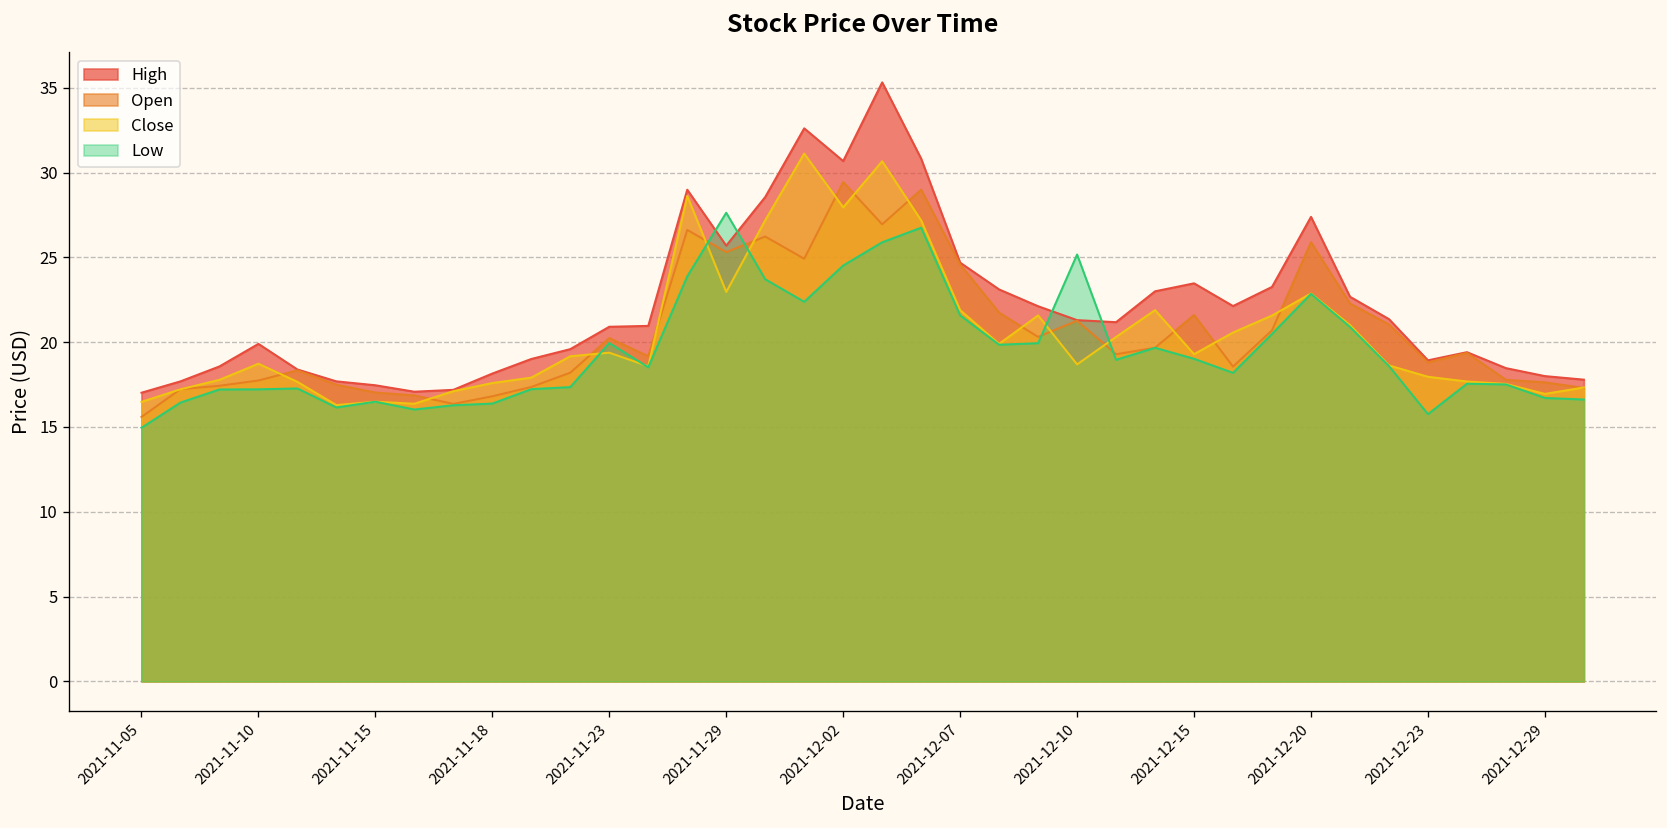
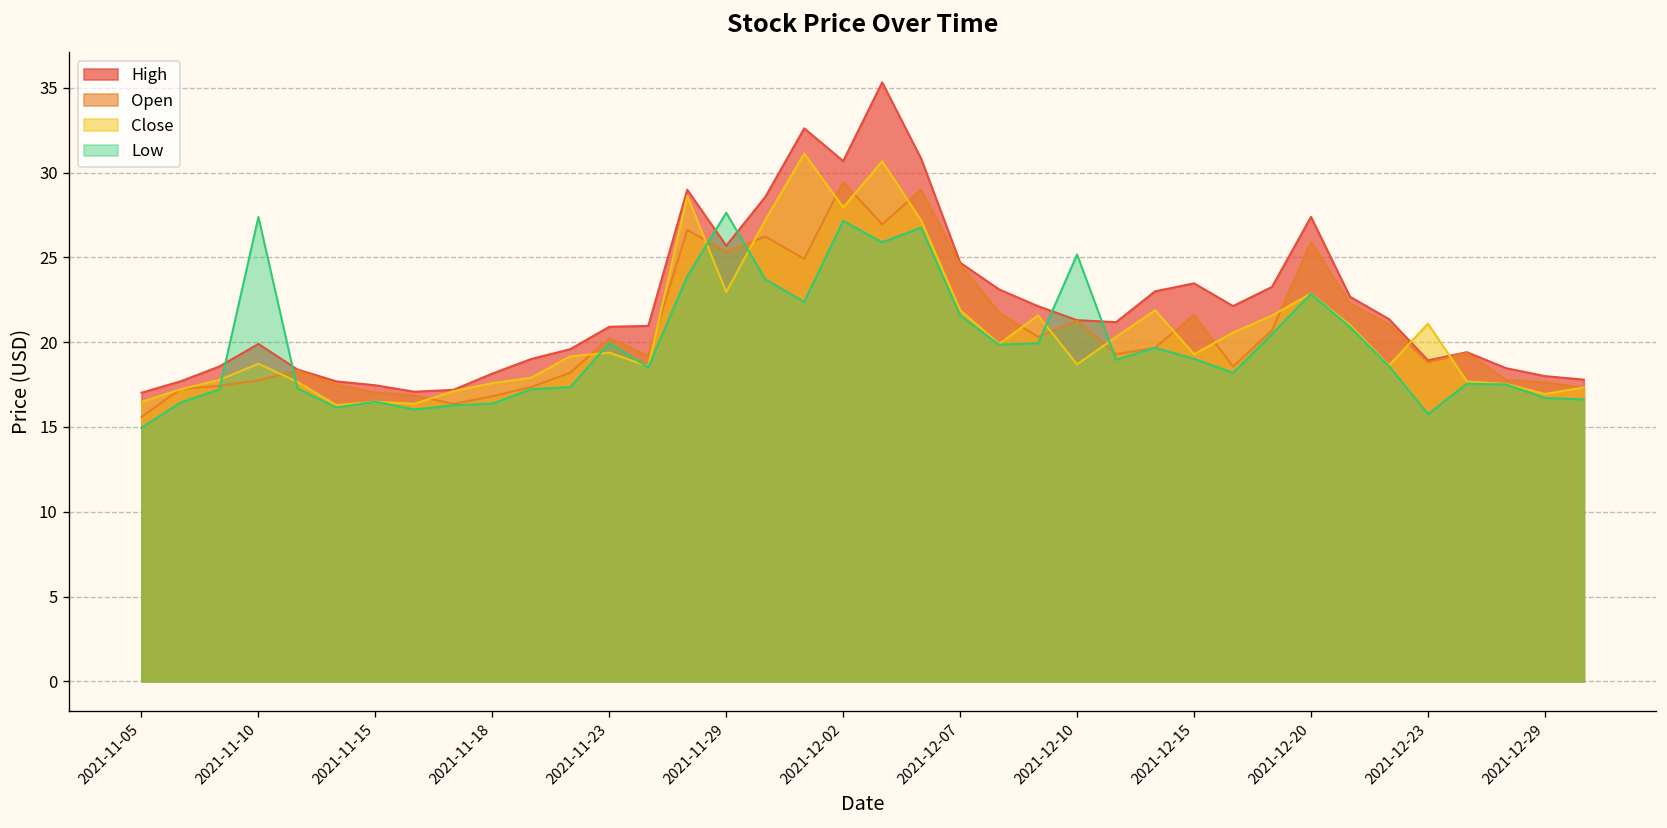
  {
    "Close": {
      "2021-11-05": 16.5,
      "2021-11-10": 18.7,
      "2021-11-18": 17.6,
      "2021-11-23": 19.4,
      "2021-11-29": 23.0,
      "2021-12-02": 28.0,
      "2021-12-07": 21.9,
      "2021-12-10": 18.7,
      "2021-12-15": 19.3,
-     "2021-12-23": 18.0,
+     "2021-12-23": 21.1,
      "2021-12-29": 17.0
    },
    "Low": {
      "2021-11-05": 15.0,
-     "2021-11-10": 17.2,
+     "2021-11-10": 27.4,
      "2021-11-18": 16.4,
      "2021-11-23": 19.9,
      "2021-11-29": 27.6,
-     "2021-12-02": 24.5,
+     "2021-12-02": 27.2,
      "2021-12-07": 21.6,
      "2021-12-10": 25.2,
      "2021-12-15": 19.0,
      "2021-12-23": 15.8,
      "2021-12-29": 16.7
    }
  }
